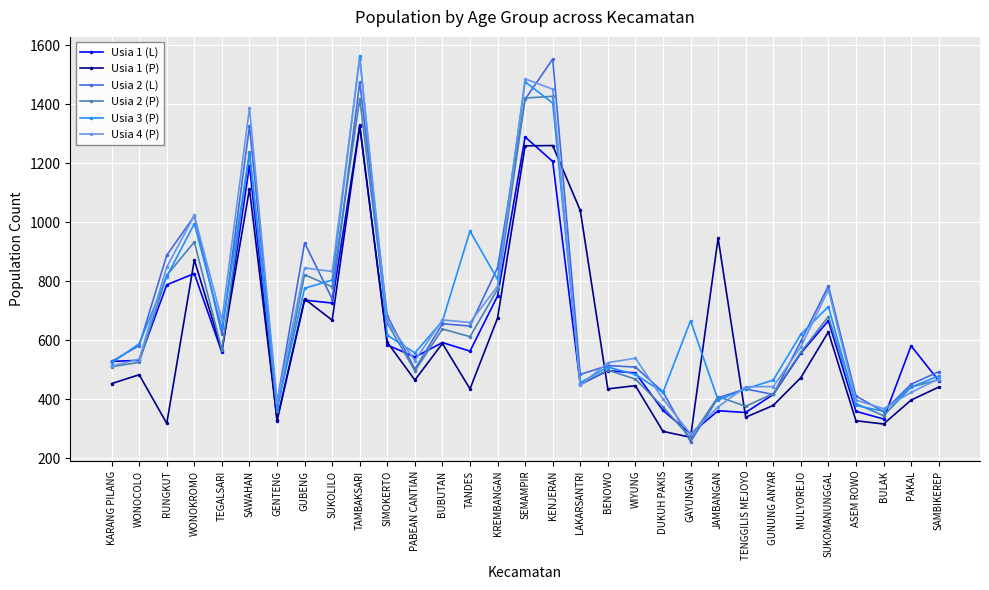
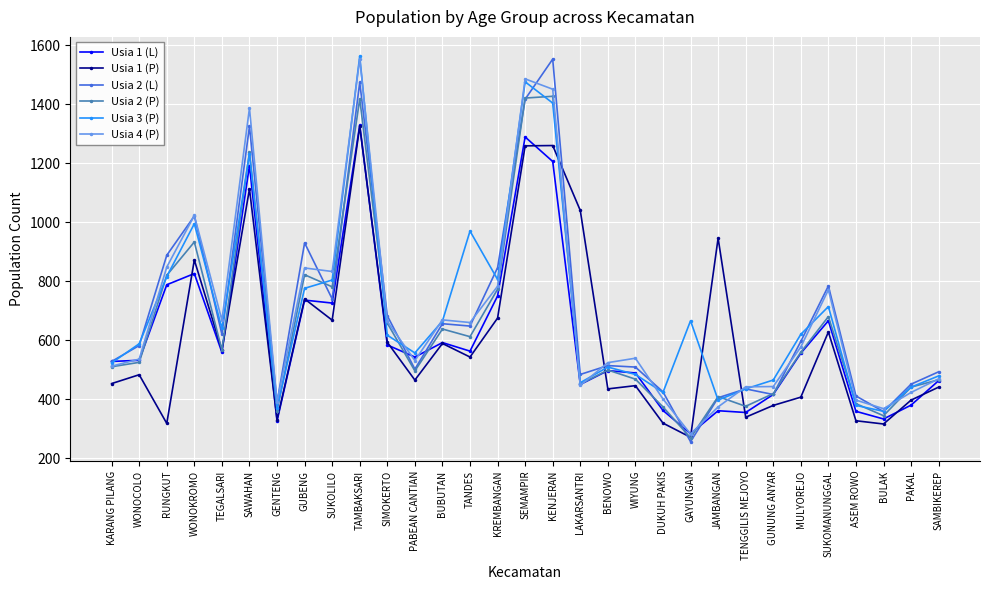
  {
    "Usia 1 (L)": {
      "RUNGKUT": 790,
      "WONOKROMO": 830,
      "SAWAHAN": 1190,
      "SUKOLILO": 730,
      "SIMOKERTO": 580,
      "PABEAN CANTIAN": 540,
      "TANDES": 560,
      "KREMBANGAN": 750,
      "SEMAMPIR": 1290,
      "KENJERAN": 1210,
      "DUKUH PAKIS": 360,
      "JAMBANGAN": 360,
      "TENGGILIS MEJOYO": 360,
      "SUKOMANUNGGAL": 670,
      "ASEM ROWO": 360,
      "BULAK": 330,
-     "PAKAL": 580
+     "PAKAL": 380
    },
    "Usia 1 (P)": {
      "KARANG PILANG": 450,
      "WONOCOLO": 480,
      "RUNGKUT": 320,
      "WONOKROMO": 870,
      "SAWAHAN": 1110,
      "SUKOLILO": 670,
      "SIMOKERTO": 590,
      "PABEAN CANTIAN": 470,
-     "TANDES": 440,
+     "TANDES": 540,
      "KREMBANGAN": 680,
      "SEMAMPIR": 1260,
      "KENJERAN": 1260,
      "LAKARSANTRI": 1040,
      "BENOWO": 440,
      "WIYUNG": 450,
-     "DUKUH PAKIS": 290,
+     "DUKUH PAKIS": 320,
      "JAMBANGAN": 950,
      "TENGGILIS MEJOYO": 340,
      "GUNUNG ANYAR": 380,
-     "MULYOREJO": 470,
+     "MULYOREJO": 410,
      "SUKOMANUNGGAL": 630,
      "ASEM ROWO": 330,
      "BULAK": 320,
      "PAKAL": 400,
      "SAMBIKEREP": 440
    },
    "Usia 3 (P)": {
      "WONOKROMO": 1000,
      "TEGALSARI": 640,
      "GENTENG": 370,
      "GUBENG": 780,
      "SUKOLILO": 800,
      "TAMBAKSARI": 1560,
      "SIMOKERTO": 620,
      "PABEAN CANTIAN": 560,
      "TANDES": 970,
      "KREMBANGAN": 810,
      "SEMAMPIR": 1480,
      "KENJERAN": 1400,
      "GAYUNGAN": 670,
      "GUNUNG ANYAR": 470,
      "MULYOREJO": 620,
      "SUKOMANUNGGAL": 710,
      "SAMBIKEREP": 480
    }
  }
